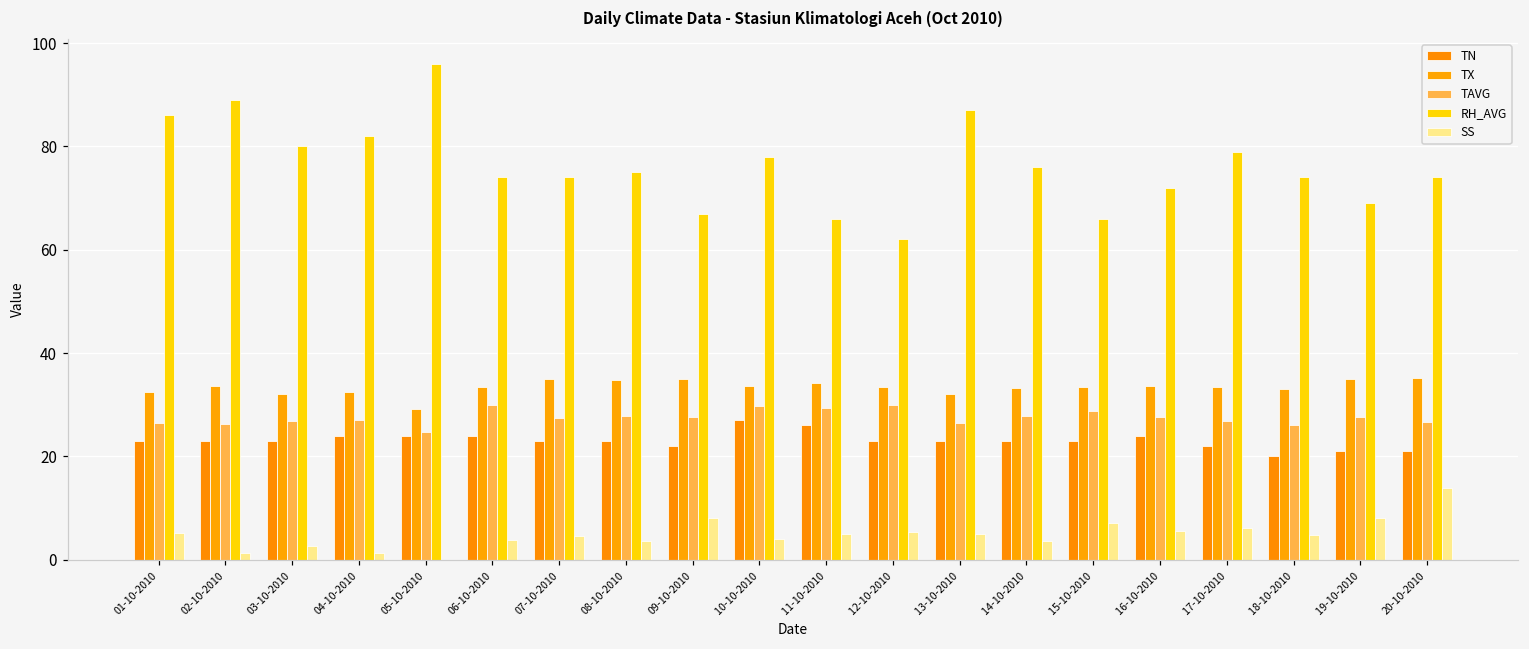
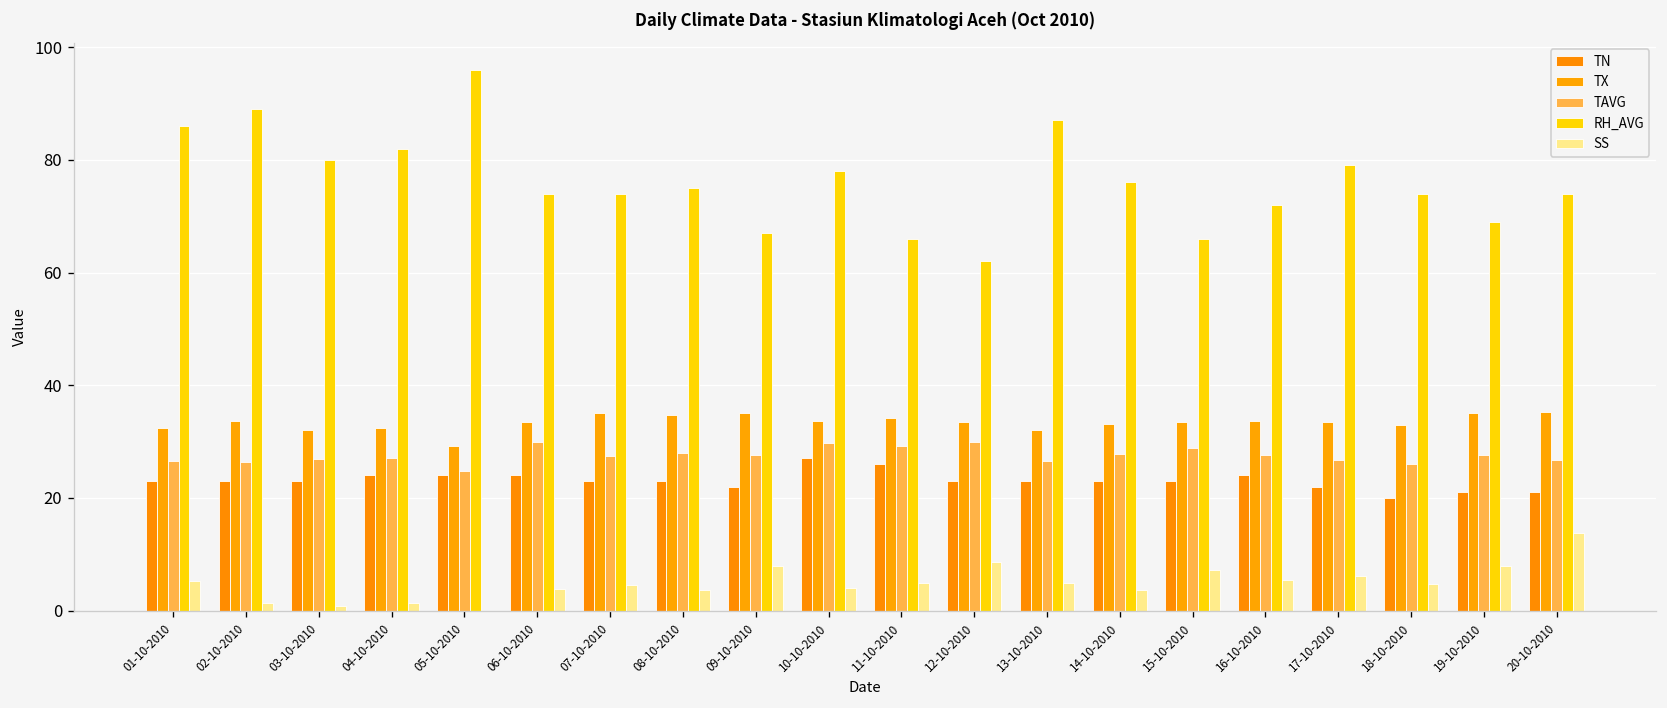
  {
    "TAVG": {
      "01-10-2010": 27,
      "02-10-2010": 26,
      "03-10-2010": 27,
      "04-10-2010": 27,
      "05-10-2010": 25,
      "06-10-2010": 30,
      "07-10-2010": 28,
      "08-10-2010": 28,
      "09-10-2010": 28,
      "10-10-2010": 30,
      "11-10-2010": 29,
      "12-10-2010": 30,
      "13-10-2010": 27,
      "14-10-2010": 28,
      "15-10-2010": 29,
      "16-10-2010": 28,
      "17-10-2010": 27,
      "18-10-2010": 26,
      "19-10-2010": 28,
      "20-10-2010": 27
    },
    "SS": {
      "01-10-2010": 5,
      "02-10-2010": 1,
-     "03-10-2010": 3,
+     "03-10-2010": 1,
      "04-10-2010": 1,
      "05-10-2010": 0,
      "06-10-2010": 4,
      "07-10-2010": 5,
      "08-10-2010": 4,
      "09-10-2010": 8,
      "10-10-2010": 4,
      "11-10-2010": 5,
-     "12-10-2010": 5,
+     "12-10-2010": 9,
      "13-10-2010": 5,
      "14-10-2010": 4,
      "15-10-2010": 7,
      "16-10-2010": 6,
      "17-10-2010": 6,
      "18-10-2010": 5,
      "19-10-2010": 8,
      "20-10-2010": 14
    }
  }
